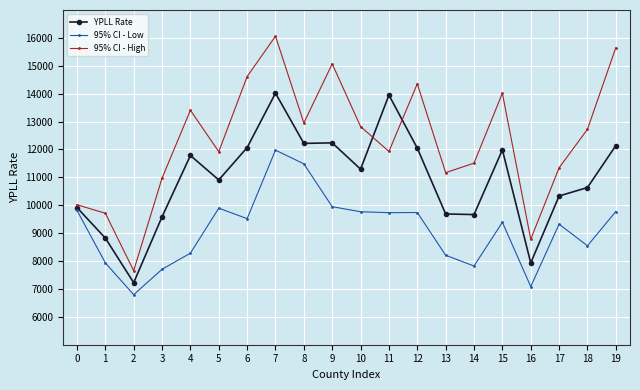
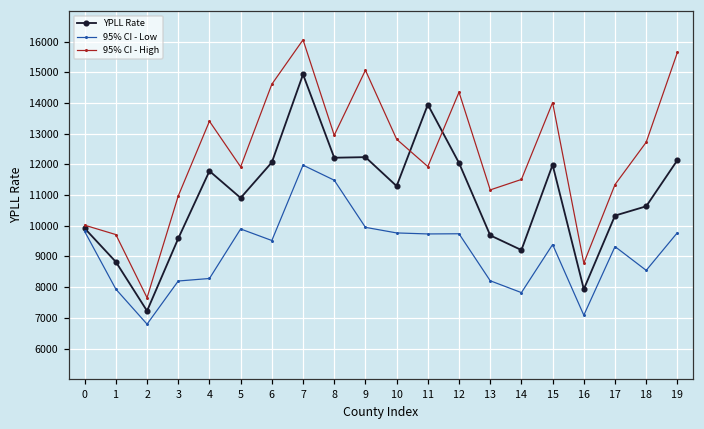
  {
    "YPLL Rate": {
      "0": 9900,
      "1": 8800,
      "2": 7200,
      "3": 9600,
      "4": 11800,
      "5": 10900,
      "6": 12100,
-     "7": 14000,
+     "7": 14900,
      "8": 12200,
      "9": 12200,
      "10": 11300,
      "11": 14000,
      "12": 12000,
      "13": 9700,
-     "14": 9700,
+     "14": 9200,
      "15": 12000,
      "16": 7900,
      "17": 10300,
      "18": 10600,
      "19": 12100
    },
    "95% CI - Low": {
      "0": 9800,
      "1": 7900,
      "2": 6800,
-     "3": 7700,
+     "3": 8200,
      "4": 8300,
      "5": 9900,
      "6": 9500,
      "7": 12000,
      "8": 11500,
      "9": 9900,
      "10": 9800,
      "11": 9700,
      "12": 9700,
      "13": 8200,
      "14": 7800,
      "15": 9400,
      "16": 7100,
      "17": 9300,
      "18": 8500,
      "19": 9800
    },
    "95% CI - High": {
      "0": 10000,
      "1": 9700,
      "2": 7700,
      "3": 11000,
      "4": 13400,
      "5": 11900,
      "6": 14600,
      "7": 16100,
      "8": 13000,
      "9": 15100,
      "10": 12800,
      "11": 11900,
      "12": 14400,
      "13": 11200,
      "14": 11500,
      "15": 14000,
      "16": 8800,
      "17": 11300,
      "18": 12700,
      "19": 15700
    }
  }
